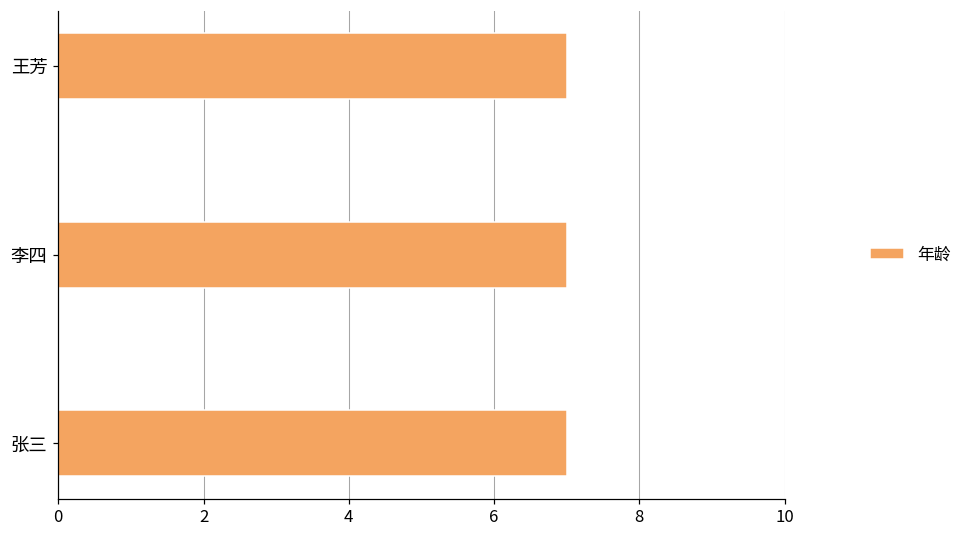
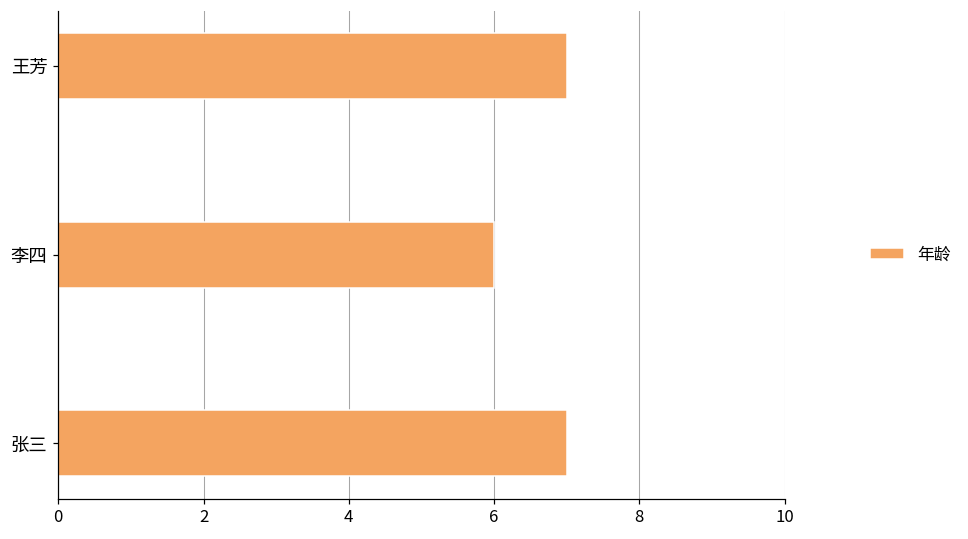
  {
    "王芳": 7,
-   "李四": 7,
+   "李四": 6,
    "张三": 7
  }
